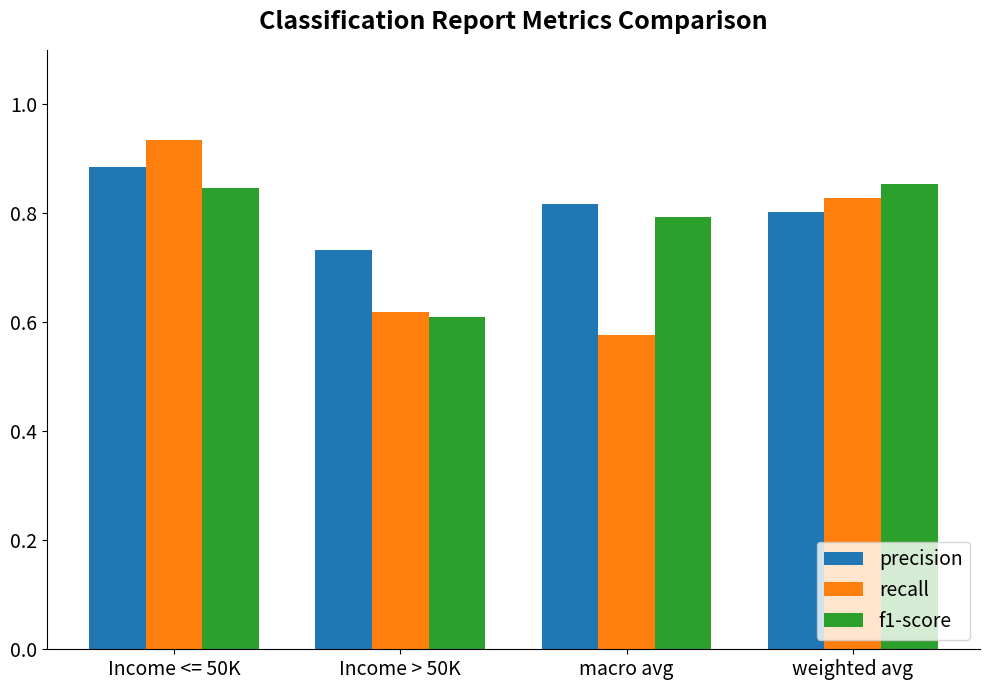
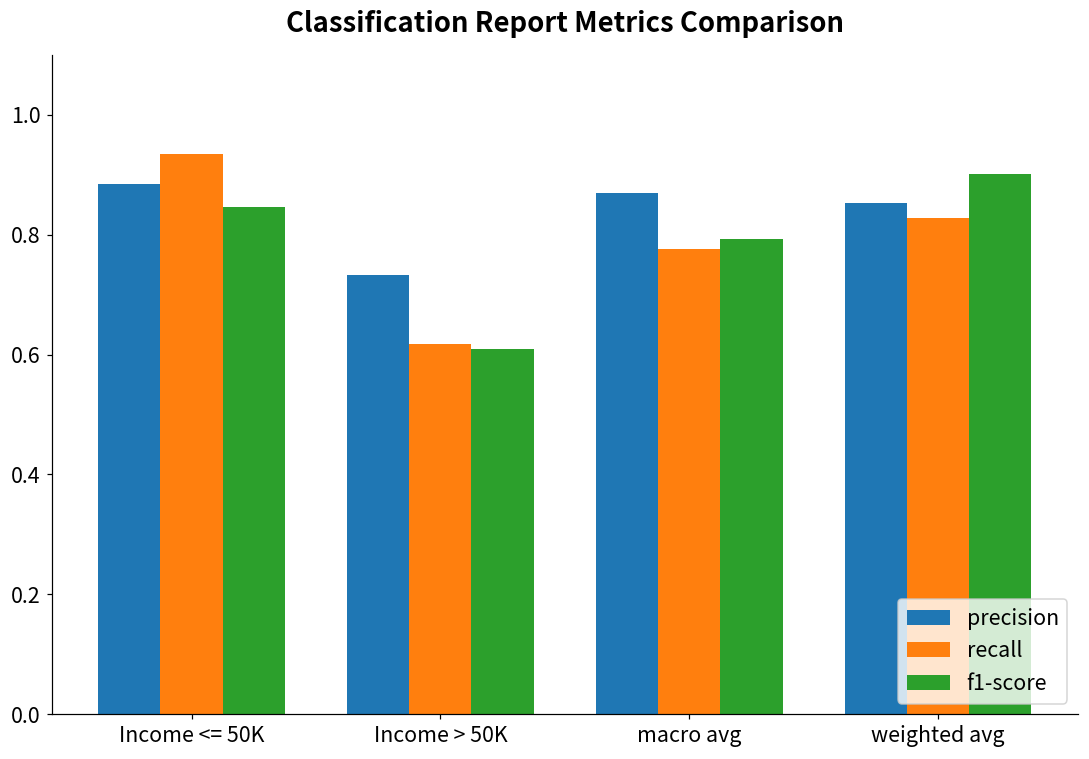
  {
    "precision": {
      "Income <= 50K": 0.89,
      "Income > 50K": 0.73,
-     "macro avg": 0.82,
-     "weighted avg": 0.80
+     "macro avg": 0.87,
+     "weighted avg": 0.85
    },
    "recall": {
      "Income <= 50K": 0.93,
      "Income > 50K": 0.62,
-     "macro avg": 0.58,
+     "macro avg": 0.78,
      "weighted avg": 0.83
    },
    "f1-score": {
      "Income <= 50K": 0.85,
      "Income > 50K": 0.61,
      "macro avg": 0.79,
-     "weighted avg": 0.85
+     "weighted avg": 0.90
    }
  }
